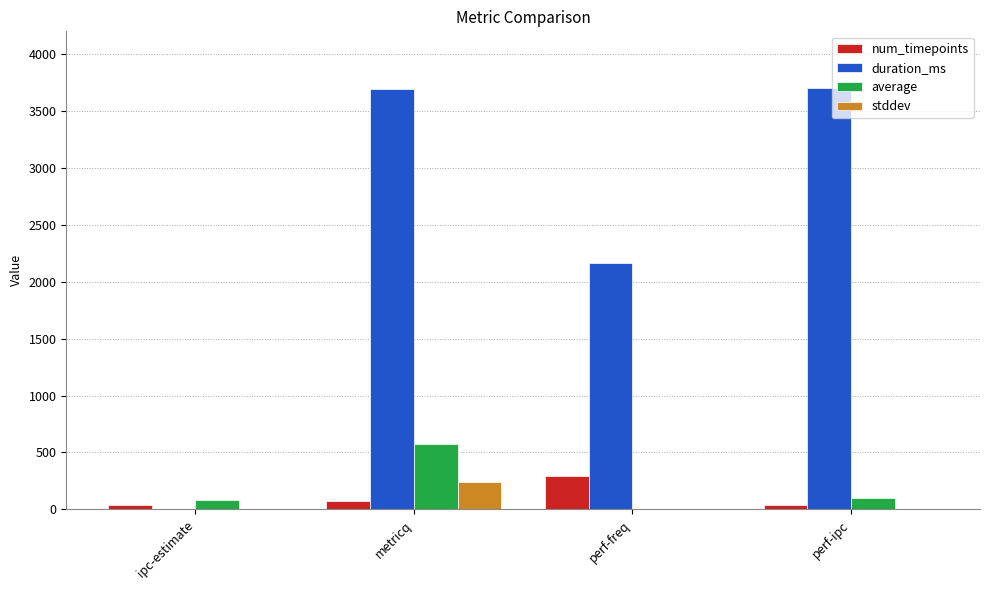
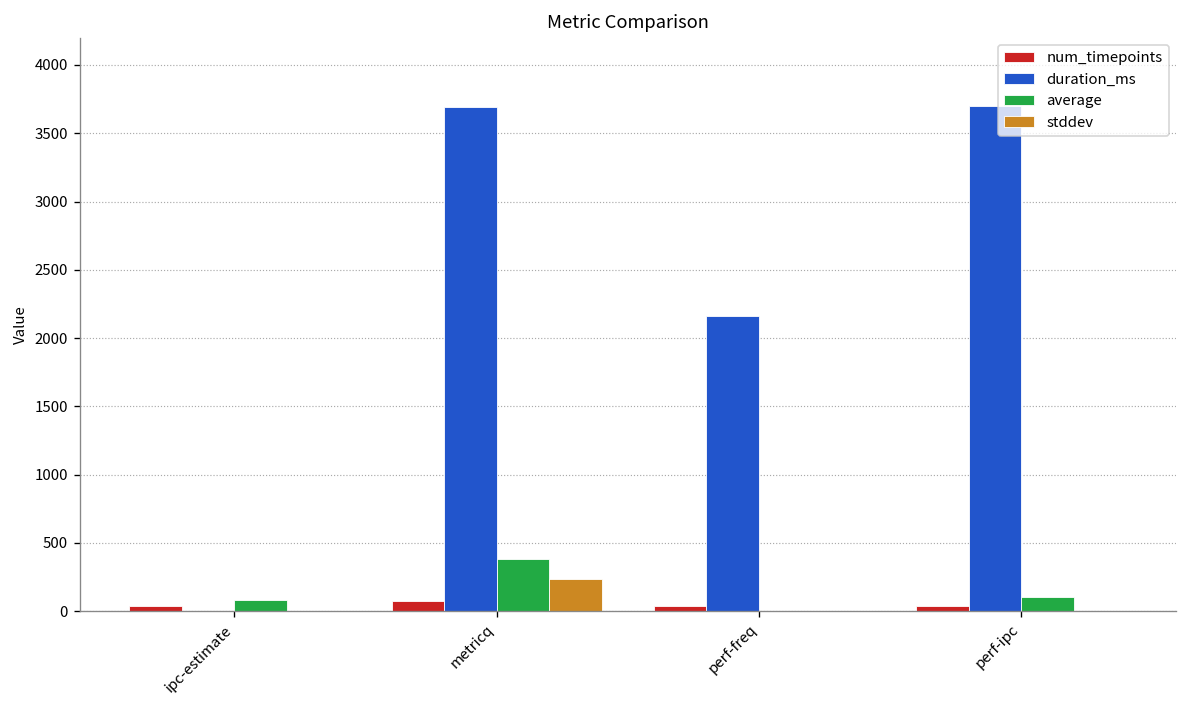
  {
    "num_timepoints": {
      "ipc-estimate": 40,
      "metricq": 80,
-     "perf-freq": 290,
+     "perf-freq": 40,
      "perf-ipc": 40
    },
    "duration_ms": {
      "ipc-estimate": 0,
      "metricq": 3690,
      "perf-freq": 2160,
      "perf-ipc": 3700
    },
    "average": {
      "ipc-estimate": 80,
-     "metricq": 570,
+     "metricq": 380,
      "perf-ipc": 100
    },
    "stddev": {
      "metricq": 240
    }
  }
